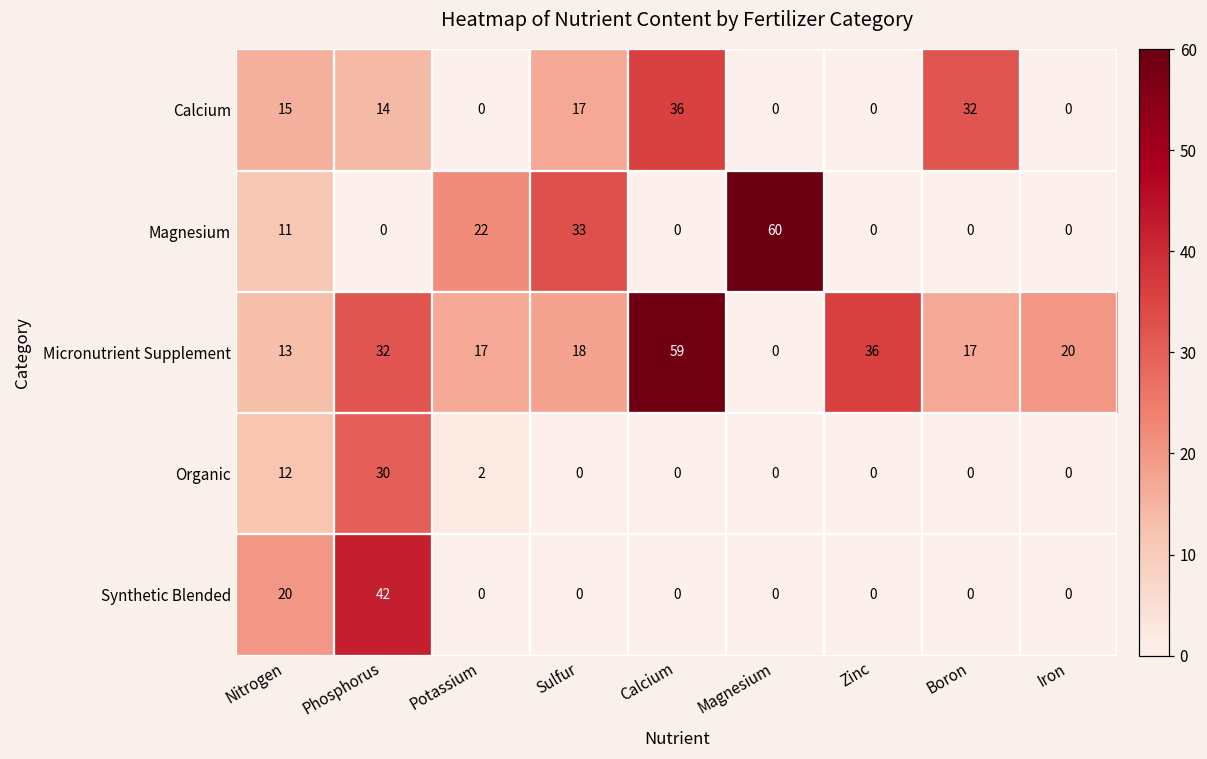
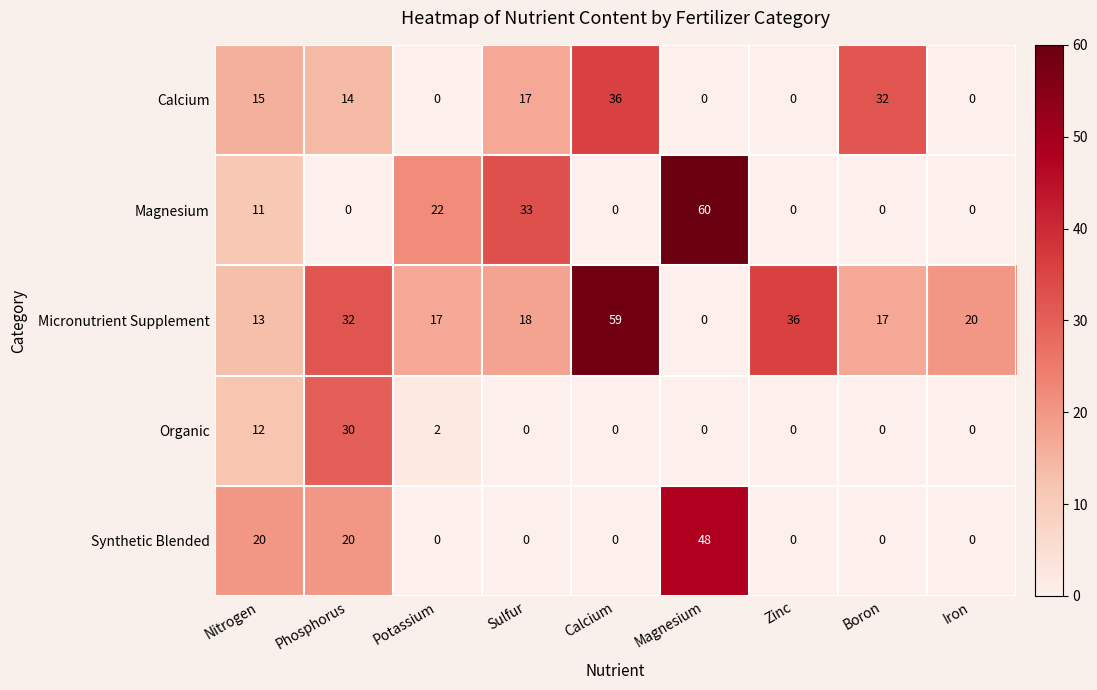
  {
    "Calcium": {
      "Nitrogen": 15,
      "Phosphorus": 14,
      "Potassium": 0,
      "Sulfur": 17,
      "Calcium": 36,
      "Magnesium": 0,
      "Zinc": 0,
      "Boron": 32,
      "Iron": 0
    },
    "Magnesium": {
      "Nitrogen": 11,
      "Phosphorus": 0,
      "Potassium": 22,
      "Sulfur": 33,
      "Calcium": 0,
      "Magnesium": 60,
      "Zinc": 0,
      "Boron": 0,
      "Iron": 0
    },
    "Micronutrient Supplement": {
      "Nitrogen": 13,
      "Phosphorus": 32,
      "Potassium": 17,
      "Sulfur": 18,
      "Calcium": 59,
      "Magnesium": 0,
      "Zinc": 36,
      "Boron": 17,
      "Iron": 20
    },
    "Organic": {
      "Nitrogen": 12,
      "Phosphorus": 30,
      "Potassium": 2,
      "Sulfur": 0,
      "Calcium": 0,
      "Magnesium": 0,
      "Zinc": 0,
      "Boron": 0,
      "Iron": 0
    },
    "Synthetic Blended": {
      "Nitrogen": 20,
-     "Phosphorus": 42,
+     "Phosphorus": 20,
      "Potassium": 0,
      "Sulfur": 0,
      "Calcium": 0,
-     "Magnesium": 0,
+     "Magnesium": 48,
      "Zinc": 0,
      "Boron": 0,
      "Iron": 0
    }
  }
